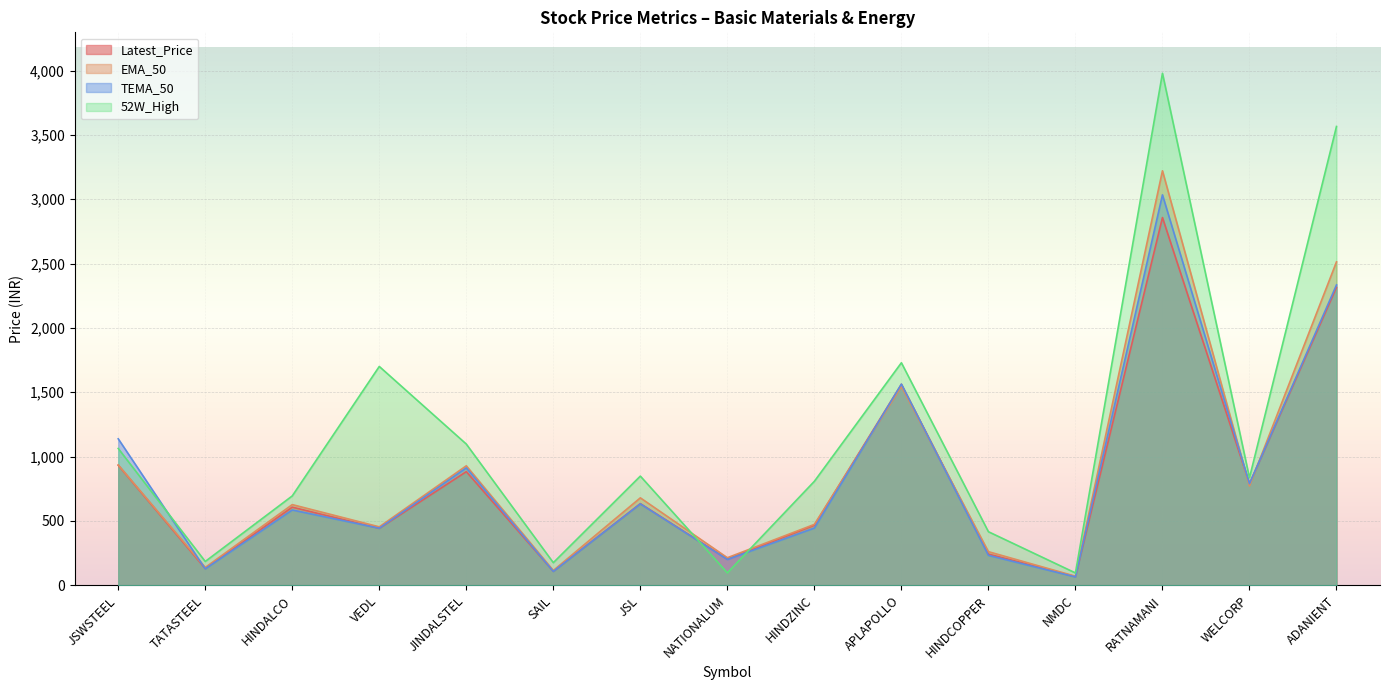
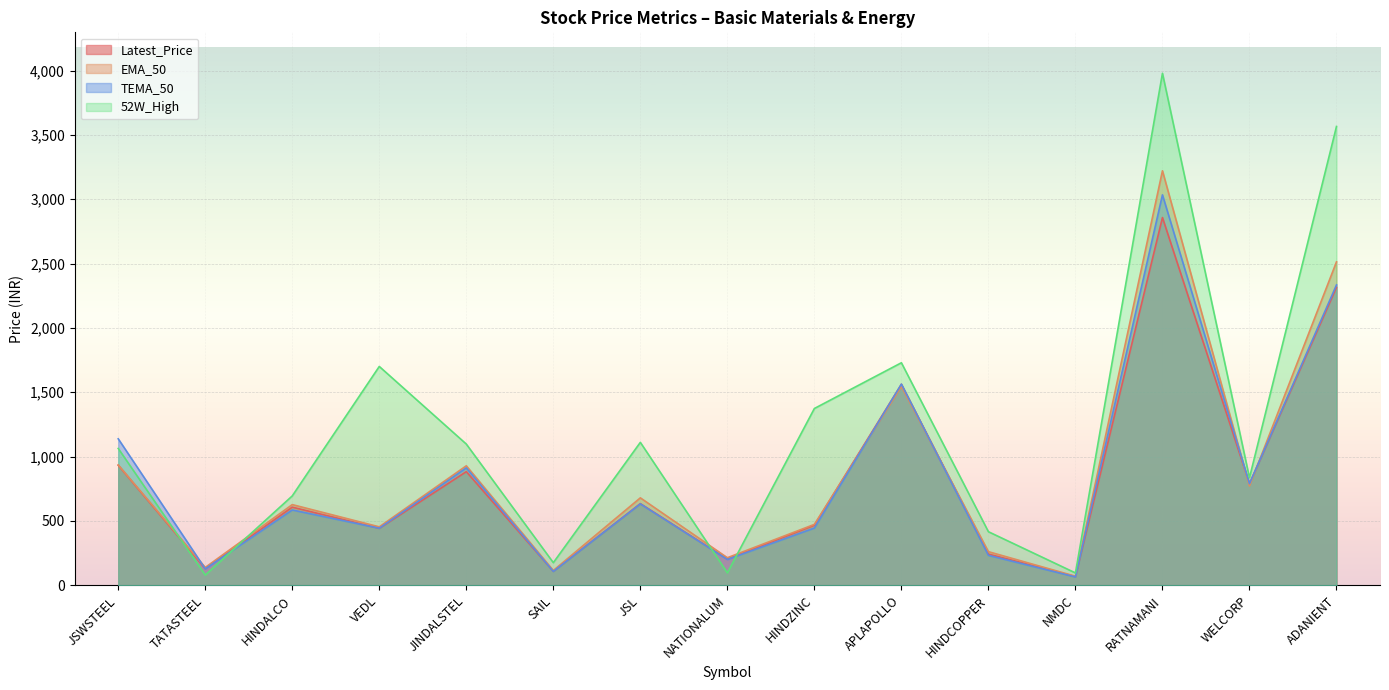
  {
    "TEMA_50": {
      "JSWSTEEL": "1,140",
      "HINDALCO": "580",
      "HINDZINC": "440",
      "RATNAMANI": "3,030"
    },
    "52W_High": {
      "JSWSTEEL": "1,060",
-     "TATASTEEL": "180",
+     "TATASTEEL": "80",
      "HINDALCO": "690",
      "VEDL": "1,700",
      "JINDALSTEL": "1,100",
      "SAIL": "180",
-     "JSL": "850",
+     "JSL": "1,110",
      "NATIONALUM": "100",
-     "HINDZINC": "810",
+     "HINDZINC": "1,370",
      "APLAPOLLO": "1,730",
      "HINDCOPPER": "420",
      "NMDC": "100",
      "RATNAMANI": "3,980",
      "WELCORP": "840",
      "ADANIENT": "3,570"
    }
  }
